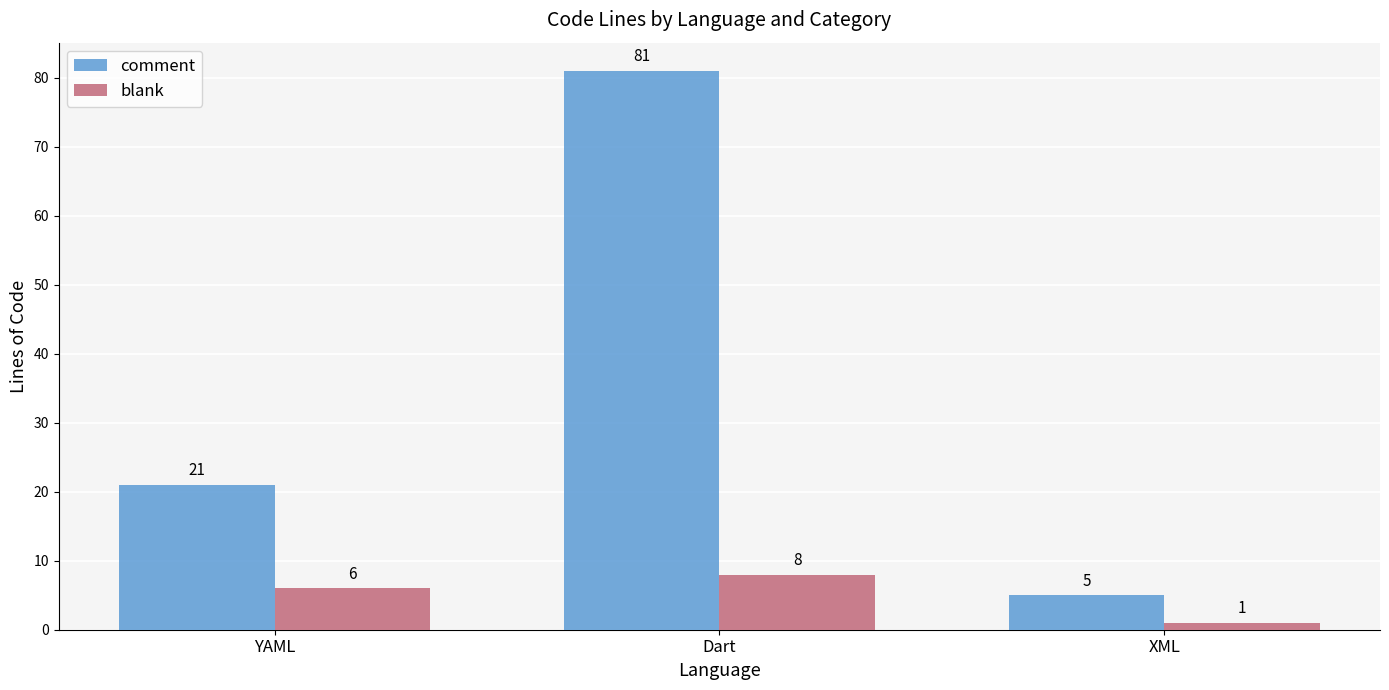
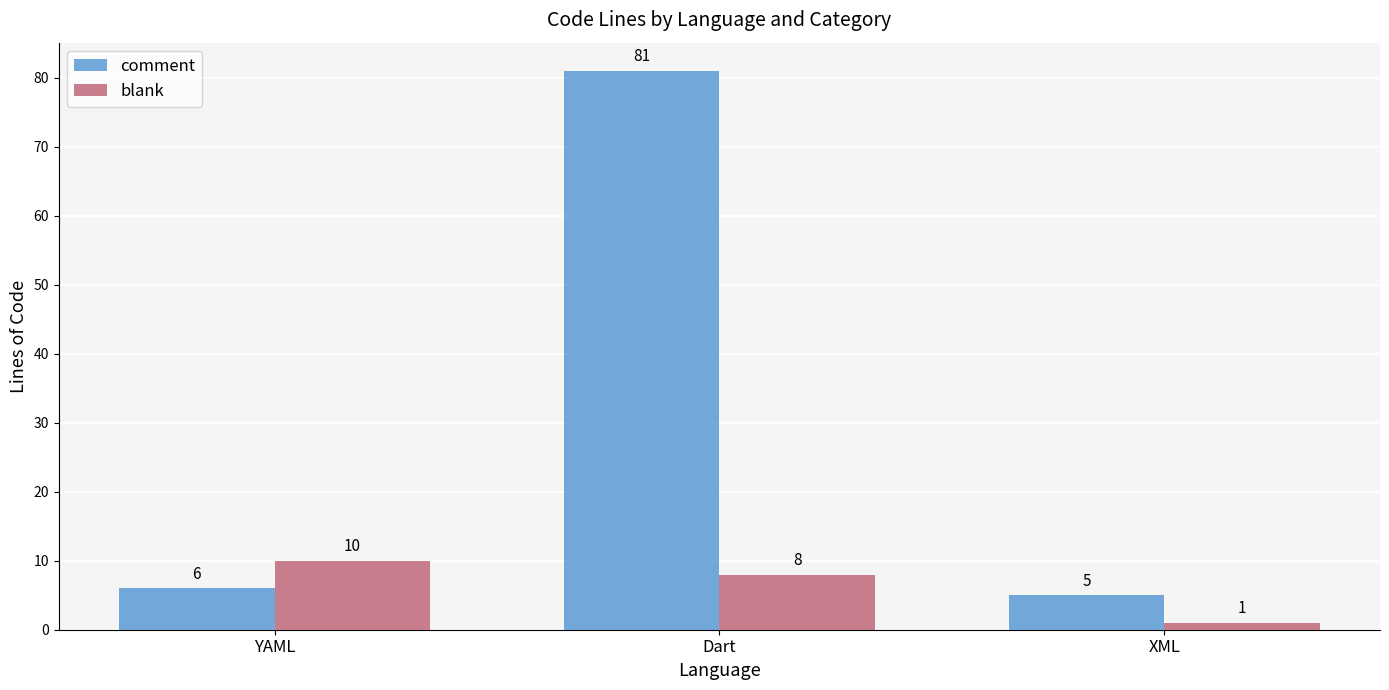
  {
    "comment": {
-     "YAML": 21,
+     "YAML": 6,
      "Dart": 81,
      "XML": 5
    },
    "blank": {
-     "YAML": 6,
+     "YAML": 10,
      "Dart": 8,
      "XML": 1
    }
  }
